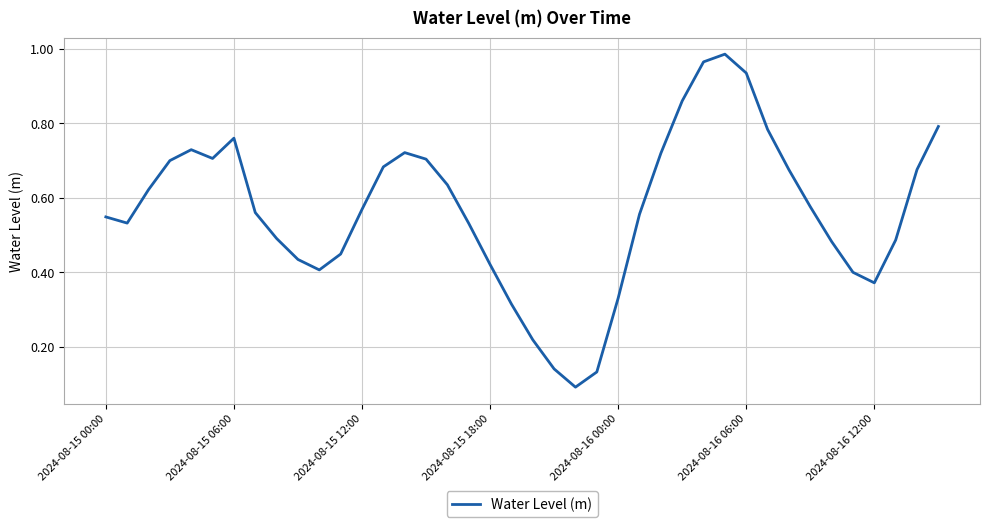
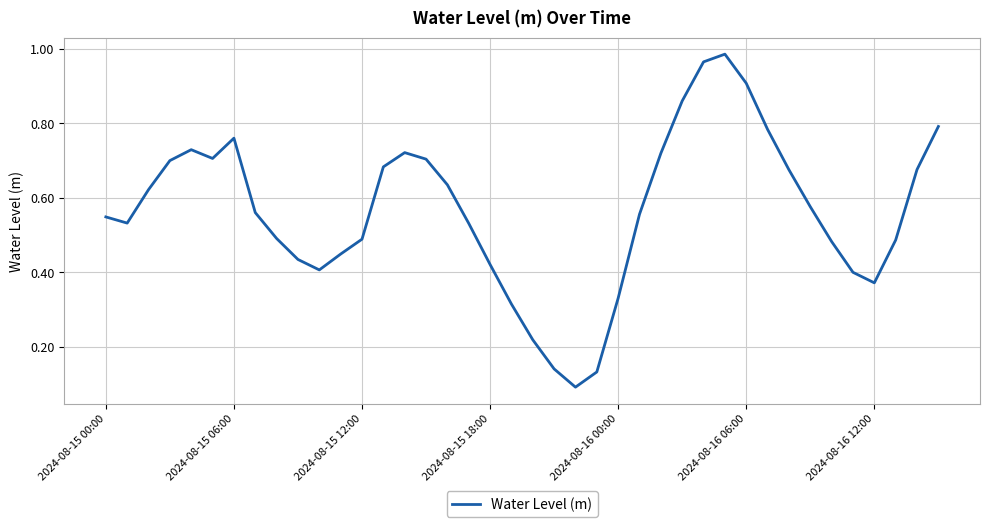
  {
    "2024-08-15 00:00": 0.55,
    "2024-08-15 06:00": 0.76,
-   "2024-08-15 12:00": 0.57,
+   "2024-08-15 12:00": 0.49,
    "2024-08-15 18:00": 0.42,
    "2024-08-16 00:00": 0.33,
-   "2024-08-16 06:00": 0.94,
+   "2024-08-16 06:00": 0.91,
    "2024-08-16 12:00": 0.37
  }
